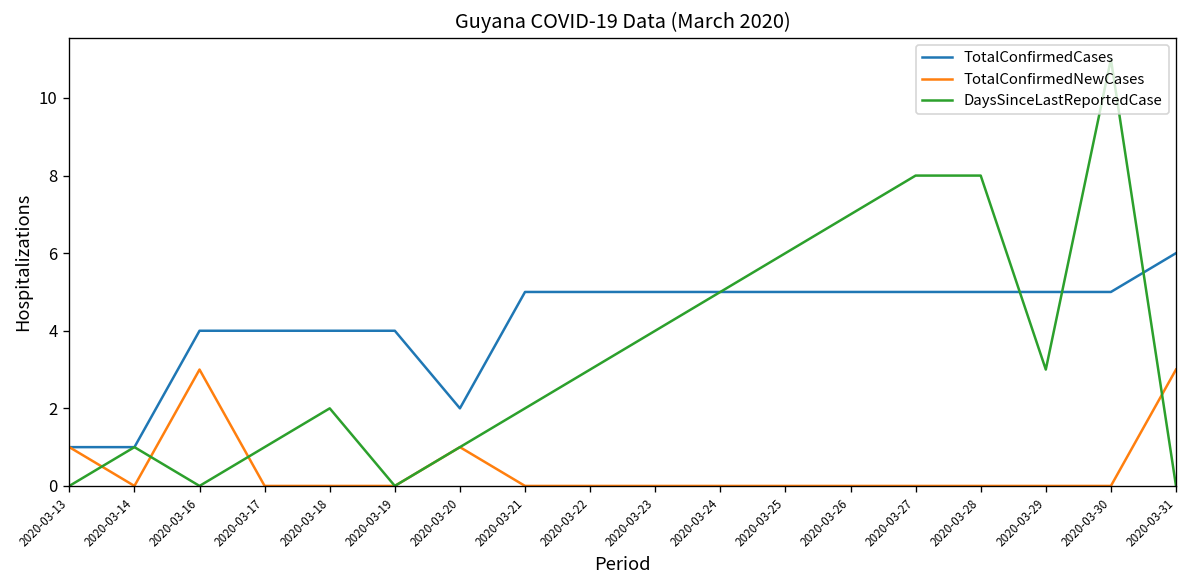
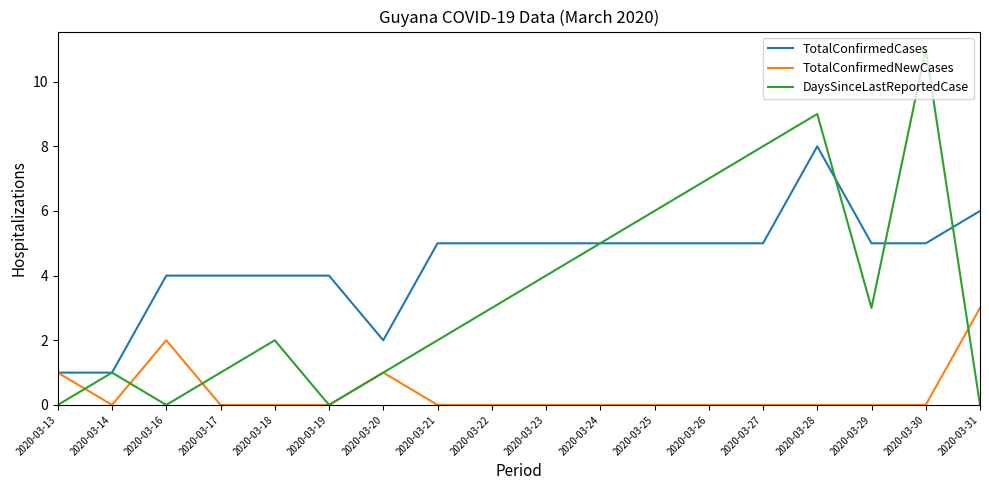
  {
    "TotalConfirmedCases": {
      "2020-03-16": 4,
      "2020-03-17": 4,
      "2020-03-18": 4,
      "2020-03-19": 4,
      "2020-03-20": 2,
      "2020-03-21": 5,
      "2020-03-22": 5,
      "2020-03-23": 5,
      "2020-03-25": 5,
      "2020-03-26": 5,
      "2020-03-27": 5,
-     "2020-03-28": 5,
+     "2020-03-28": 8,
      "2020-03-29": 5,
      "2020-03-30": 5,
      "2020-03-31": 6
    },
    "TotalConfirmedNewCases": {
      "2020-03-14": 0,
-     "2020-03-16": 3,
+     "2020-03-16": 2,
      "2020-03-17": 0,
      "2020-03-18": 0,
      "2020-03-21": 0,
      "2020-03-22": 0,
      "2020-03-23": 0,
      "2020-03-24": 0,
      "2020-03-25": 0,
      "2020-03-26": 0,
      "2020-03-27": 0,
      "2020-03-28": 0,
      "2020-03-29": 0,
      "2020-03-30": 0,
      "2020-03-31": 3
    },
    "DaysSinceLastReportedCase": {
      "2020-03-13": 0,
      "2020-03-16": 0,
      "2020-03-17": 1,
      "2020-03-18": 2,
      "2020-03-21": 2,
      "2020-03-22": 3,
      "2020-03-23": 4,
      "2020-03-25": 6,
      "2020-03-26": 7,
      "2020-03-27": 8,
-     "2020-03-28": 8,
+     "2020-03-28": 9,
      "2020-03-29": 3,
      "2020-03-31": 0
    }
  }
